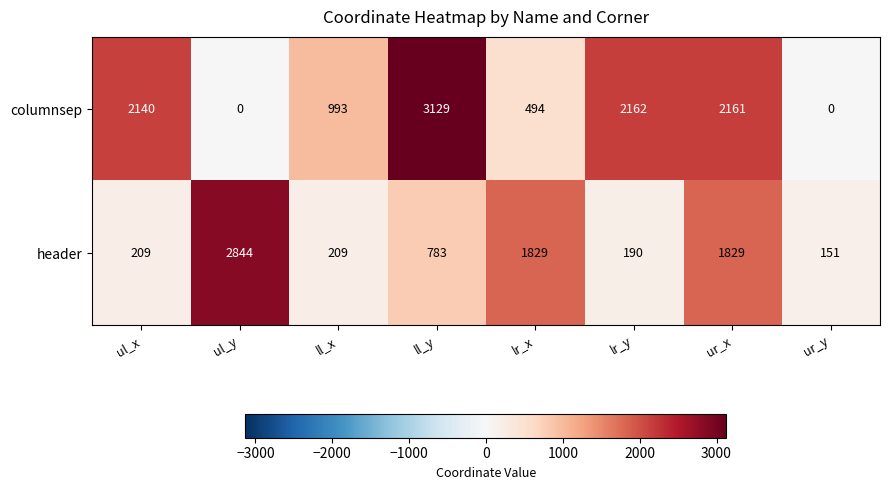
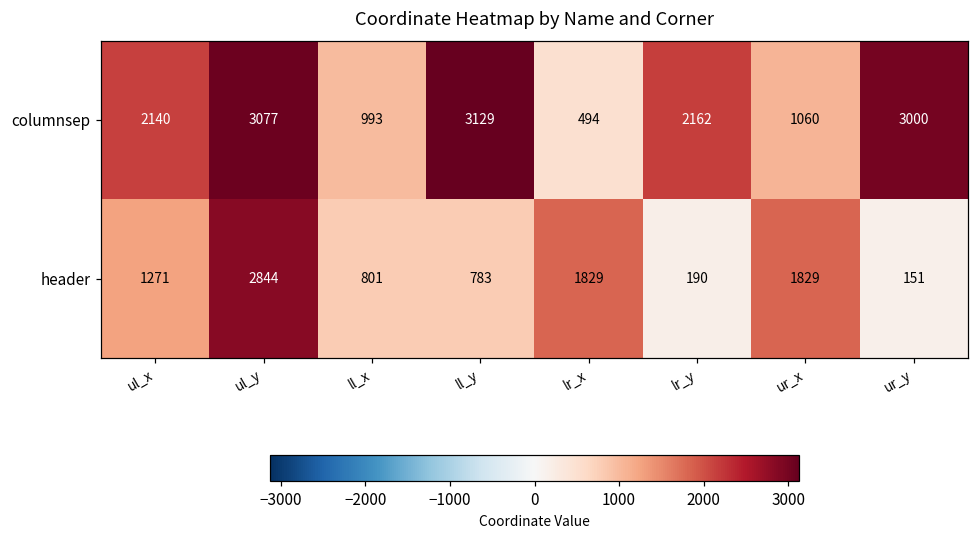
  {
    "columnsep": {
      "ul_x": 2140,
-     "ul_y": 0,
+     "ul_y": 3077,
      "ll_x": 993,
      "ll_y": 3129,
      "lr_x": 494,
      "lr_y": 2162,
-     "ur_x": 2161,
-     "ur_y": 0
+     "ur_x": 1060,
+     "ur_y": 3000
    },
    "header": {
-     "ul_x": 209,
+     "ul_x": 1271,
      "ul_y": 2844,
-     "ll_x": 209,
+     "ll_x": 801,
      "ll_y": 783,
      "lr_x": 1829,
      "lr_y": 190,
      "ur_x": 1829,
      "ur_y": 151
    }
  }
